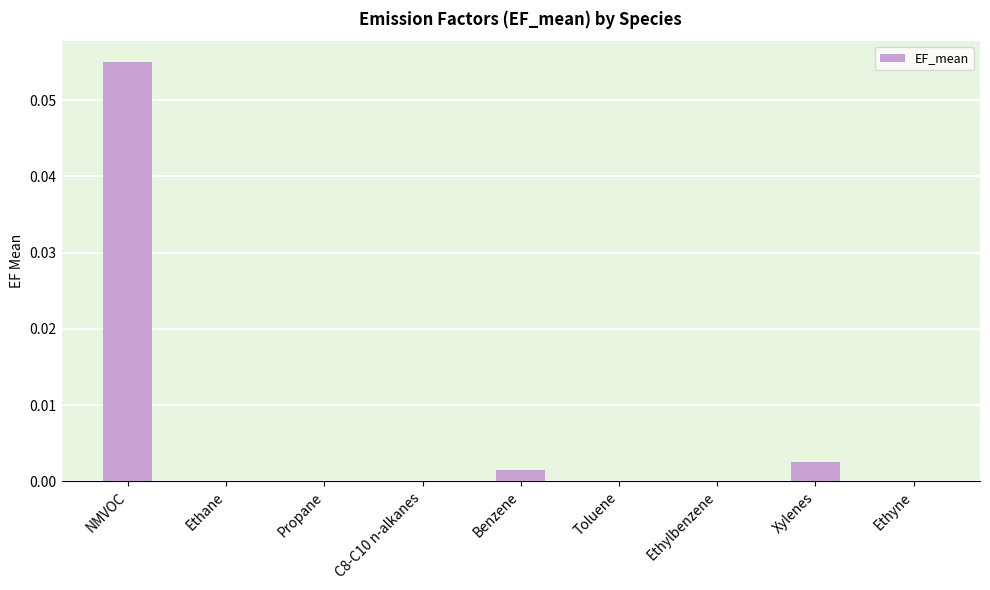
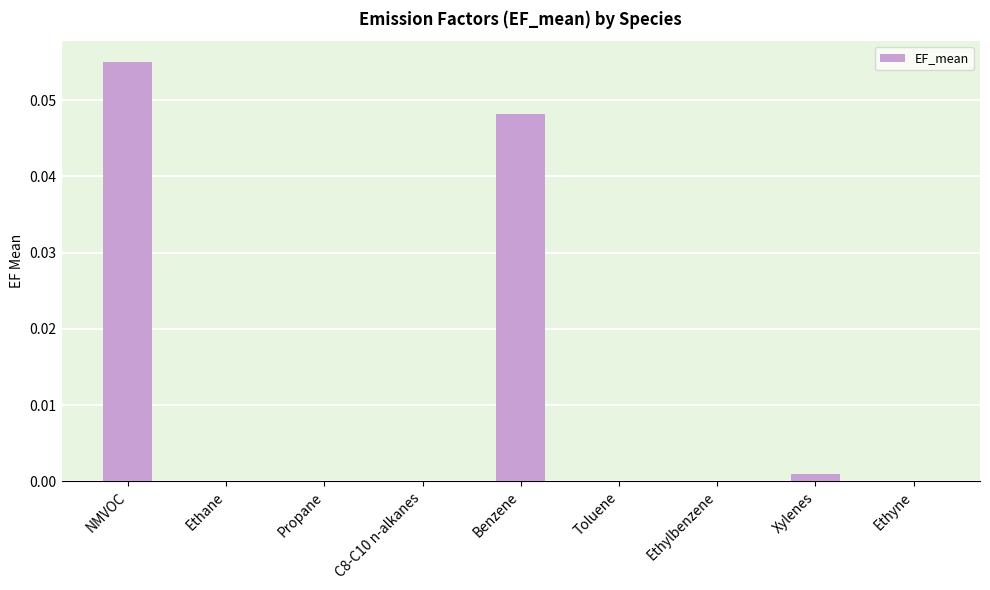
  {
    "NMVOC": 0.055,
    "Ethane": 0.000,
    "Propane": 0.000,
    "C8-C10 n-alkanes": 0.000,
-   "Benzene": 0.002,
+   "Benzene": 0.048,
    "Ethylbenzene": 0.000,
-   "Xylenes": 0.003
+   "Xylenes": 0.001
  }
